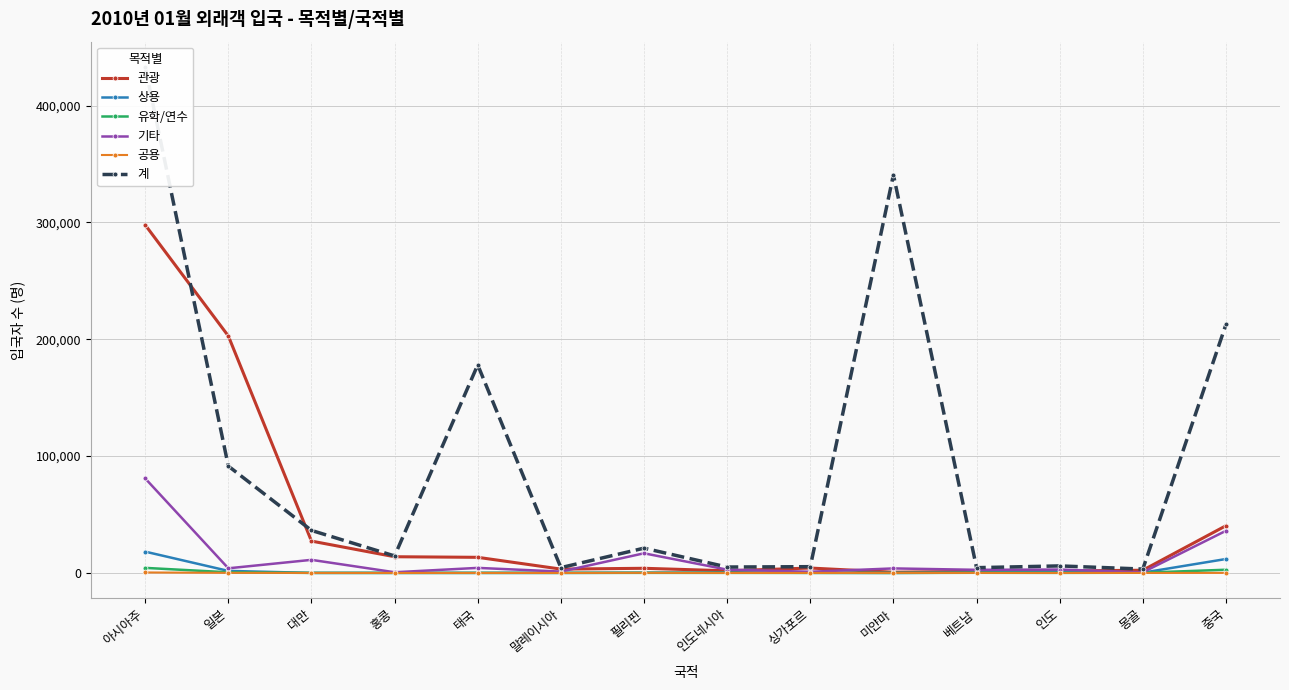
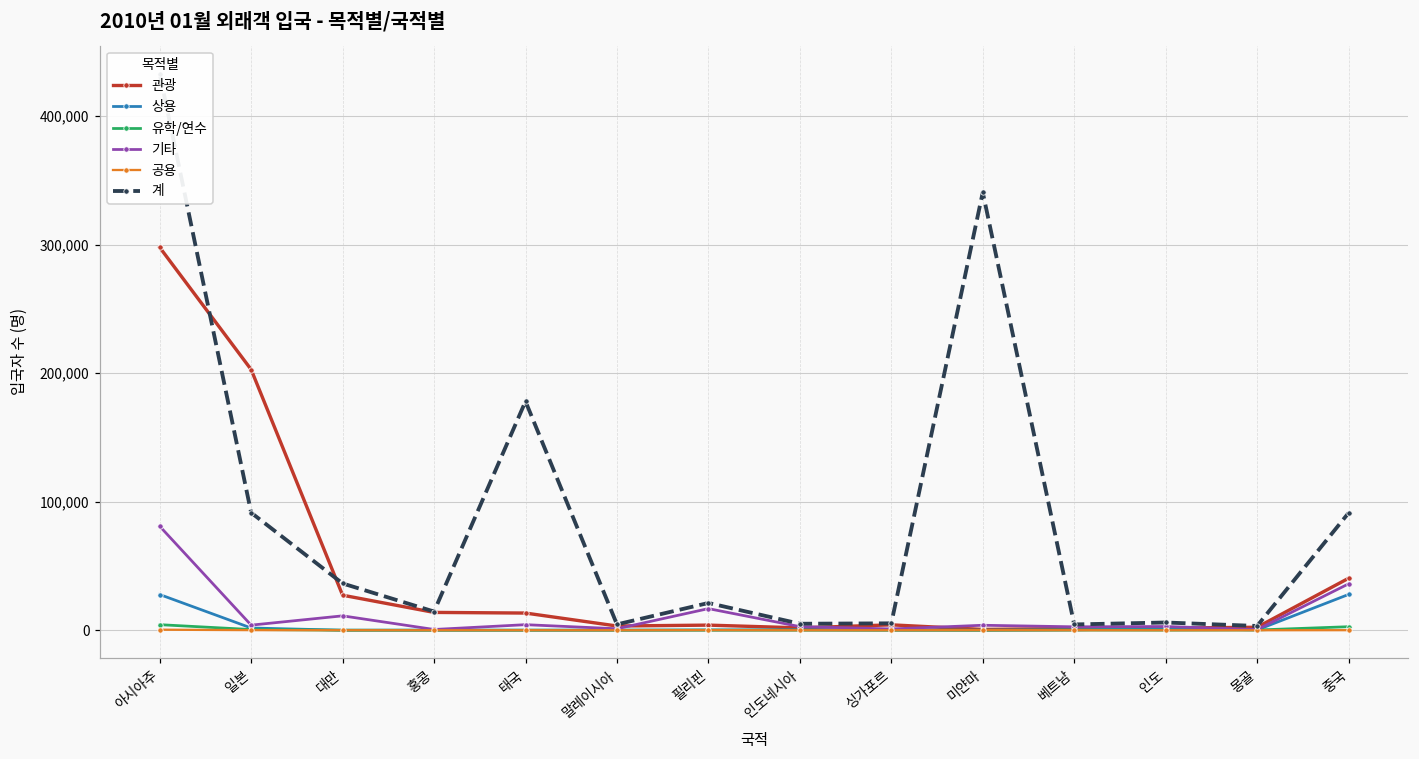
  {
    "관광": {
      "아시아주": "298,000",
      "일본": "203,000",
      "대만": "27,000",
      "태국": "13,000",
      "필리핀": "4,000",
      "중국": "40,000"
    },
    "상용": {
-     "아시아주": "18,000",
-     "중국": "12,000"
+     "아시아주": "28,000",
+     "중국": "28,000"
    },
    "유학/연수": {
      "아시아주": "4,000",
      "중국": "3,000"
    },
    "기타": {
      "아시아주": "81,000",
      "일본": "4,000",
      "대만": "11,000",
      "태국": "4,000",
      "필리핀": "17,000",
      "미얀마": "4,000",
      "중국": "36,000"
    },
    "공용": {
      "아시아주": "0",
      "중국": "0"
    },
    "계": {
      "일본": "91,000",
      "대만": "36,000",
      "태국": "178,000",
      "필리핀": "21,000",
      "인도네시아": "5,000",
      "미얀마": "341,000",
      "인도": "6,000",
-     "중국": "213,000"
+     "중국": "91,000"
    }
  }
